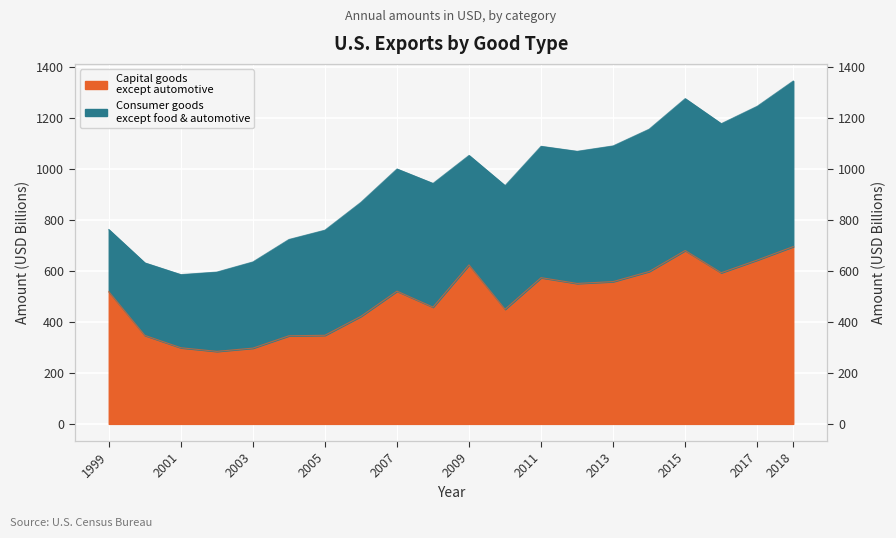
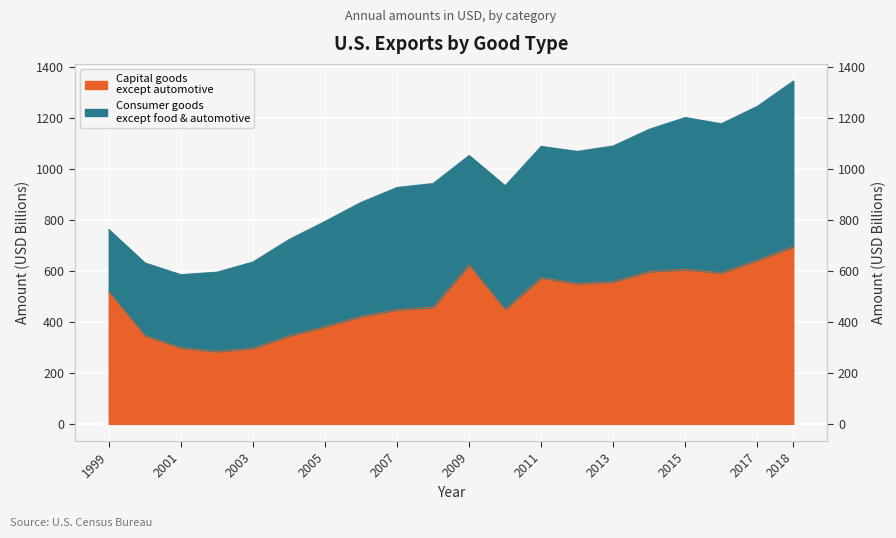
  {
    "Capital goods except automotive": {
      "1999": 520,
      "2001": 300,
      "2003": 300,
-     "2005": 350,
-     "2007": 520,
+     "2005": 380,
+     "2007": 450,
      "2009": 620,
      "2011": 570,
      "2013": 560,
-     "2015": 680,
+     "2015": 610,
      "2017": 640,
      "2018": 700
    }
  }
